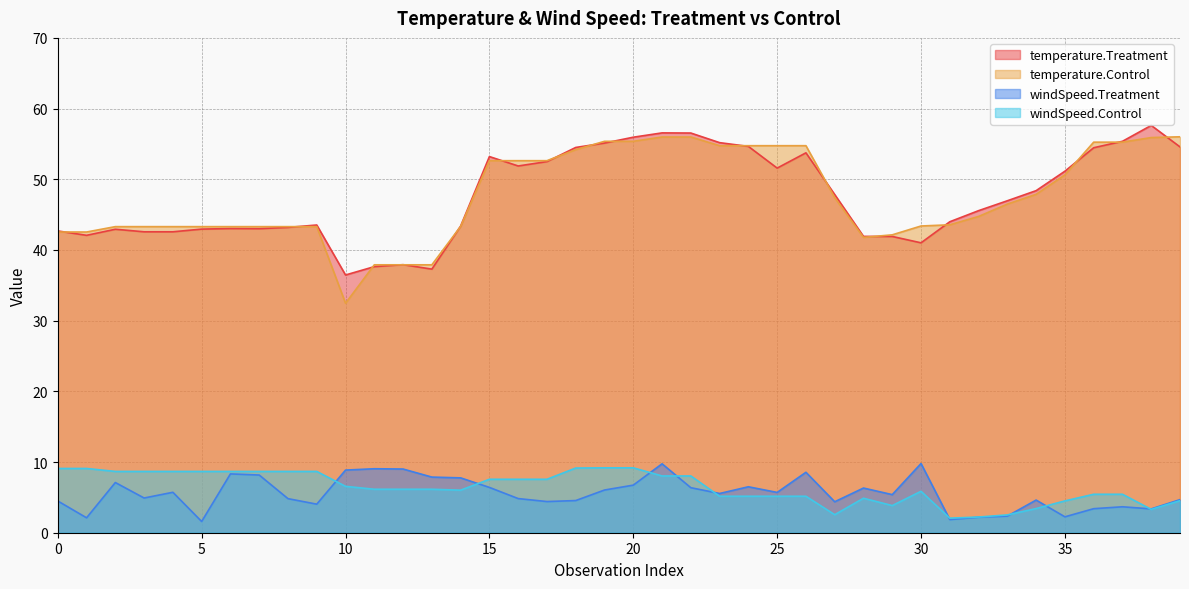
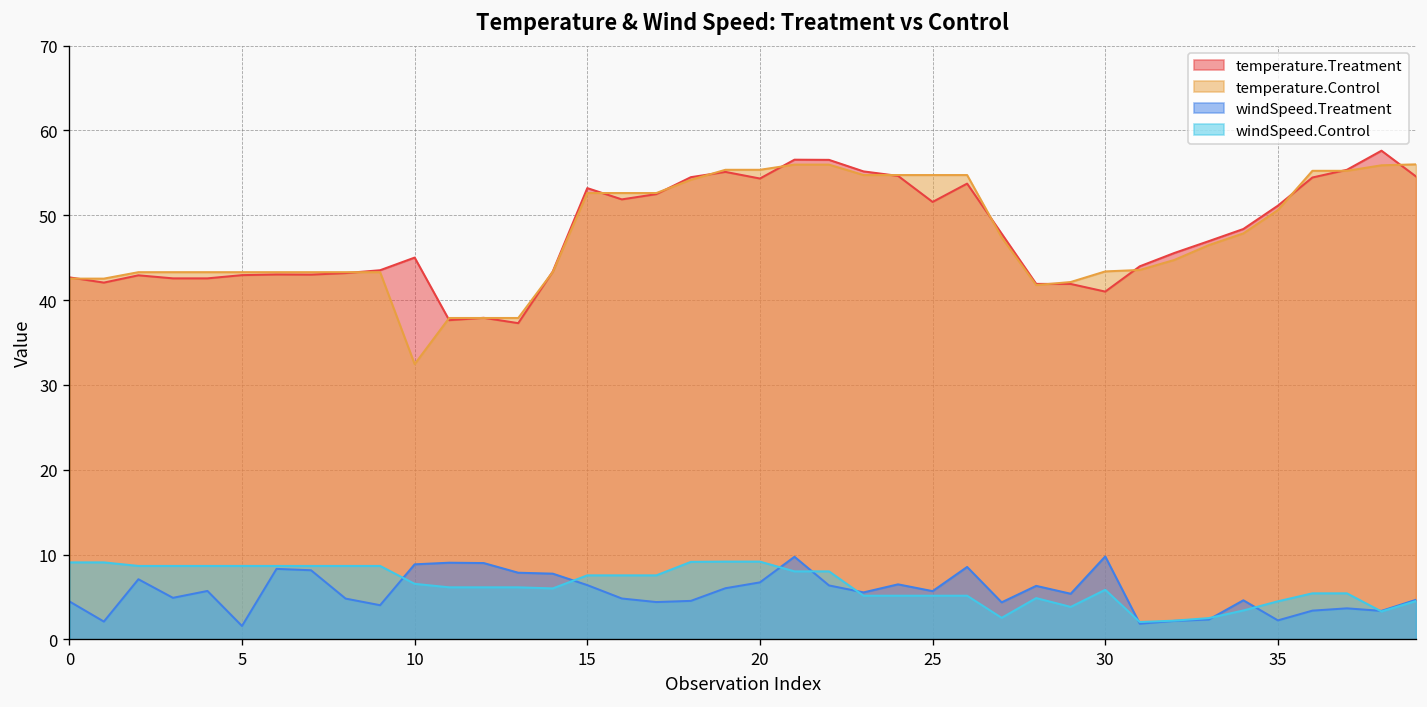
  {
    "temperature.Treatment": {
-     "10": 36,
+     "10": 45,
      "15": 53,
-     "20": 56,
+     "20": 54,
      "25": 52,
      "30": 41,
      "35": 51
    },
    "temperature.Control": {
      "10": 32,
      "15": 53,
      "20": 55,
      "25": 55,
      "30": 43,
      "35": 51
    }
  }
